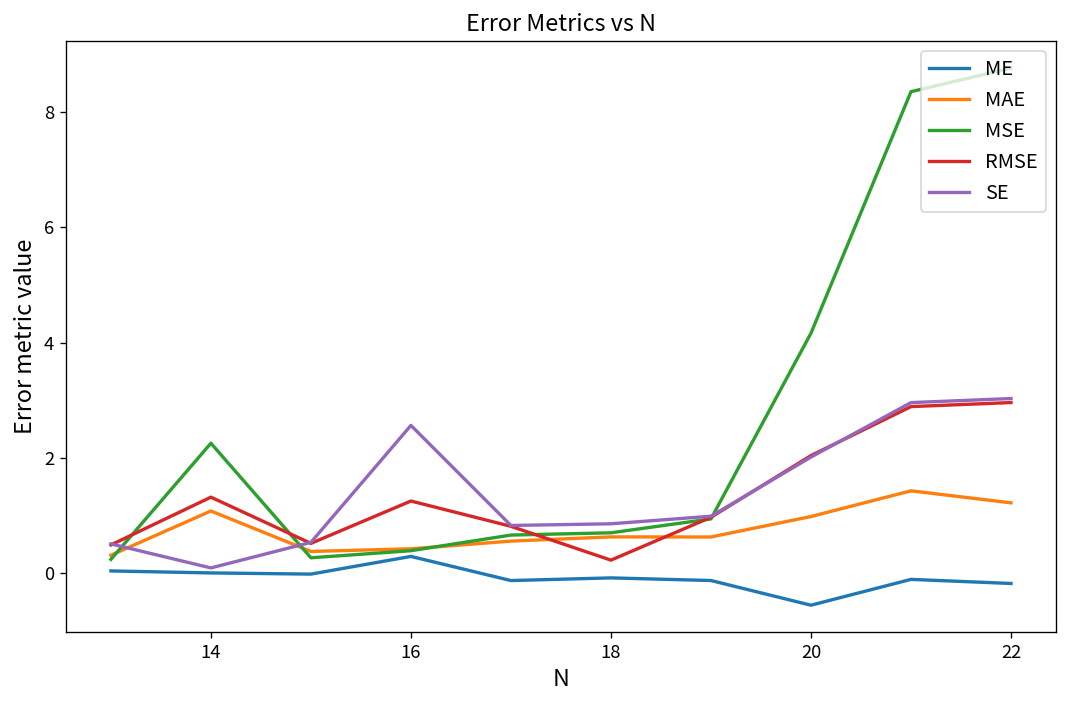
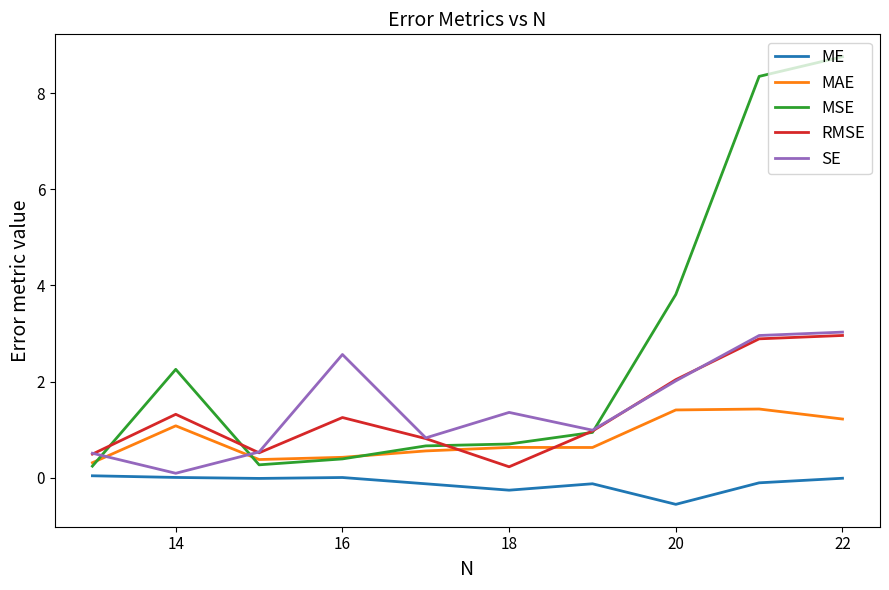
  {
    "ME": {
      "14": 0.0,
-     "16": 0.3,
-     "18": -0.1,
+     "16": 0.0,
+     "18": -0.3,
      "20": -0.6,
-     "22": -0.2
+     "22": 0.0
    },
    "MAE": {
      "14": 1.1,
      "18": 0.6,
-     "20": 1.0,
+     "20": 1.4,
      "22": 1.2
    },
    "MSE": {
      "14": 2.3,
      "18": 0.7,
-     "20": 4.2
+     "20": 3.8
    },
    "RMSE": {
      "14": 1.3,
      "16": 1.3,
      "18": 0.2,
      "22": 3.0
    },
    "SE": {
      "14": 0.1,
      "16": 2.6,
-     "18": 0.9,
+     "18": 1.4,
      "22": 3.0
    }
  }
